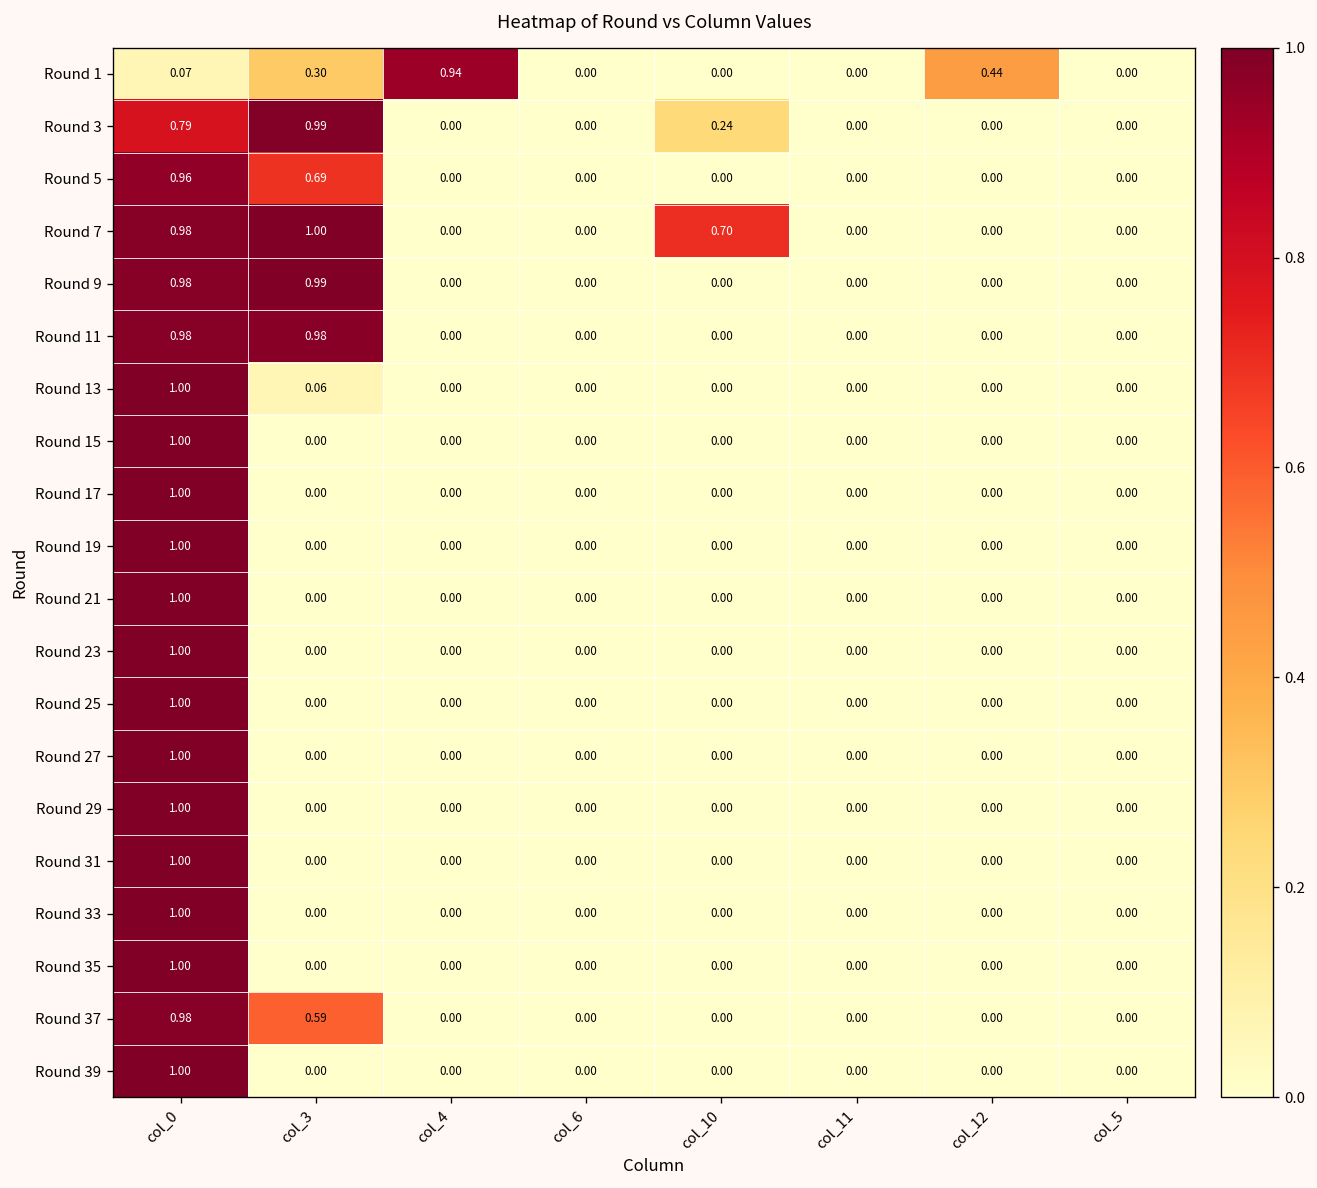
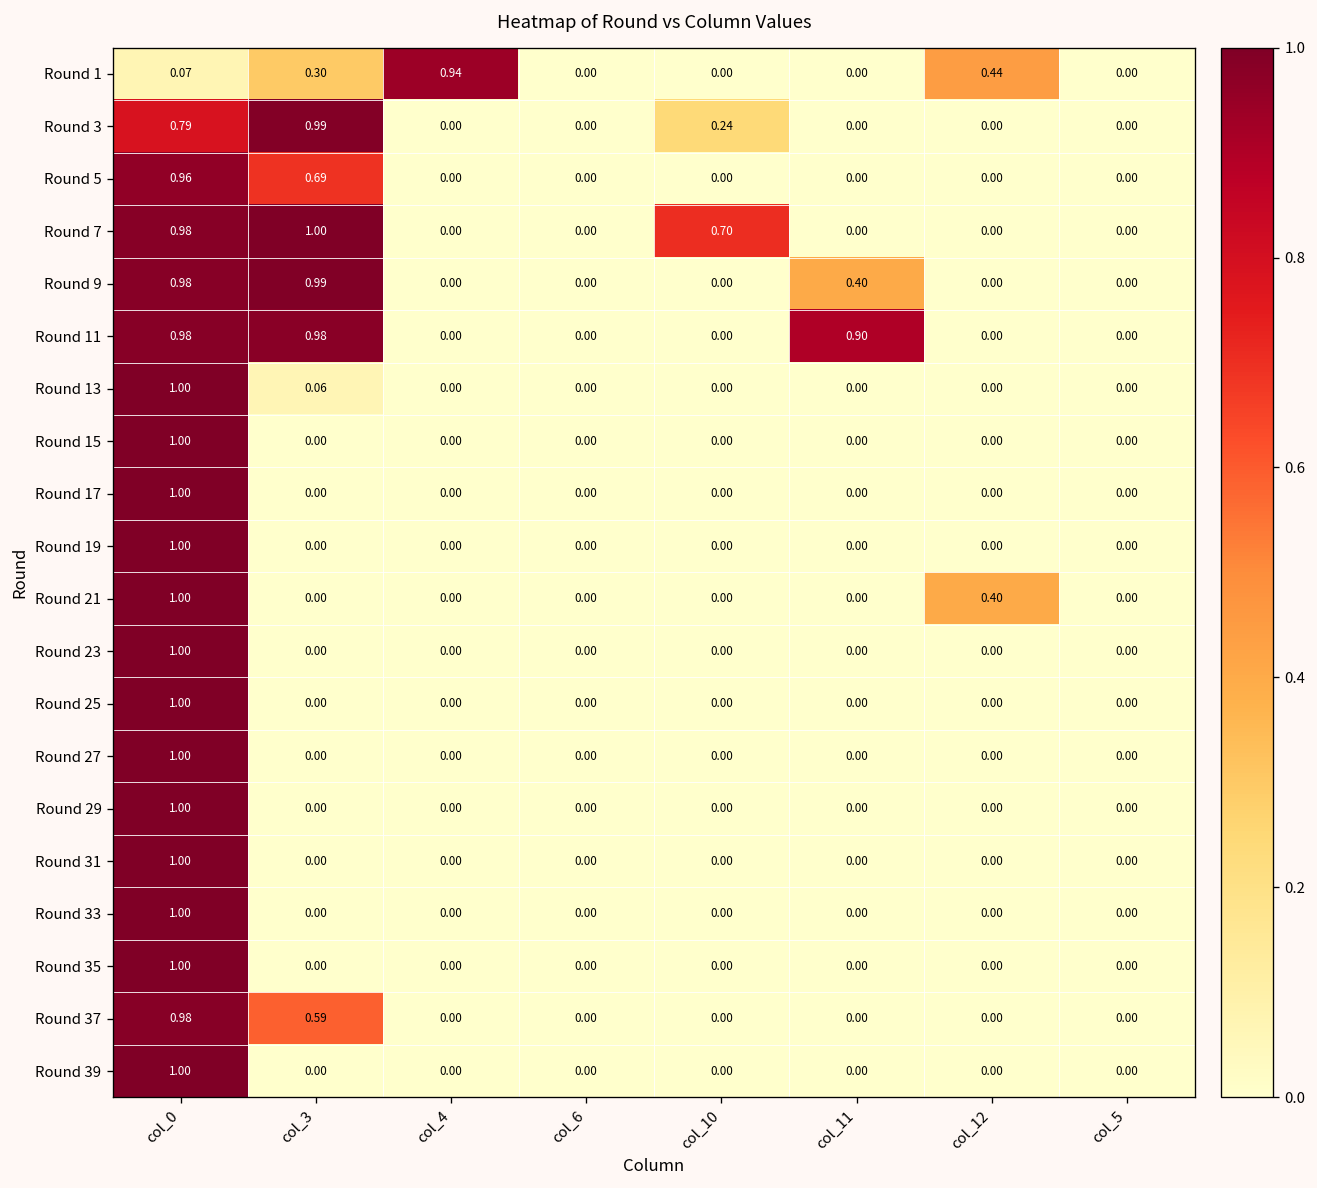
  {
    "Round 1": {
      "col_0": 0.07,
      "col_3": 0.30,
      "col_4": 0.94,
      "col_6": 0.00,
      "col_10": 0.00,
      "col_11": 0.00,
      "col_12": 0.44,
      "col_5": 0.00
    },
    "Round 3": {
      "col_0": 0.79,
      "col_3": 0.99,
      "col_4": 0.00,
      "col_6": 0.00,
      "col_10": 0.24,
      "col_11": 0.00,
      "col_12": 0.00,
      "col_5": 0.00
    },
    "Round 5": {
      "col_0": 0.96,
      "col_3": 0.69,
      "col_4": 0.00,
      "col_6": 0.00,
      "col_10": 0.00,
      "col_11": 0.00,
      "col_12": 0.00,
      "col_5": 0.00
    },
    "Round 7": {
      "col_0": 0.98,
      "col_3": 1.00,
      "col_4": 0.00,
      "col_6": 0.00,
      "col_10": 0.70,
      "col_11": 0.00,
      "col_12": 0.00,
      "col_5": 0.00
    },
    "Round 9": {
      "col_0": 0.98,
      "col_3": 0.99,
      "col_4": 0.00,
      "col_6": 0.00,
      "col_10": 0.00,
-     "col_11": 0.00,
+     "col_11": 0.40,
      "col_12": 0.00,
      "col_5": 0.00
    },
    "Round 11": {
      "col_0": 0.98,
      "col_3": 0.98,
      "col_4": 0.00,
      "col_6": 0.00,
      "col_10": 0.00,
-     "col_11": 0.00,
+     "col_11": 0.90,
      "col_12": 0.00,
      "col_5": 0.00
    },
    "Round 13": {
      "col_0": 1.00,
      "col_3": 0.06,
      "col_4": 0.00,
      "col_6": 0.00,
      "col_10": 0.00,
      "col_11": 0.00,
      "col_12": 0.00,
      "col_5": 0.00
    },
    "Round 15": {
      "col_0": 1.00,
      "col_3": 0.00,
      "col_4": 0.00,
      "col_6": 0.00,
      "col_10": 0.00,
      "col_11": 0.00,
      "col_12": 0.00,
      "col_5": 0.00
    },
    "Round 17": {
      "col_0": 1.00,
      "col_3": 0.00,
      "col_4": 0.00,
      "col_6": 0.00,
      "col_10": 0.00,
      "col_11": 0.00,
      "col_12": 0.00,
      "col_5": 0.00
    },
    "Round 19": {
      "col_0": 1.00,
      "col_3": 0.00,
      "col_4": 0.00,
      "col_6": 0.00,
      "col_10": 0.00,
      "col_11": 0.00,
      "col_12": 0.00,
      "col_5": 0.00
    },
    "Round 21": {
      "col_0": 1.00,
      "col_3": 0.00,
      "col_4": 0.00,
      "col_6": 0.00,
      "col_10": 0.00,
      "col_11": 0.00,
-     "col_12": 0.00,
+     "col_12": 0.40,
      "col_5": 0.00
    },
    "Round 23": {
      "col_0": 1.00,
      "col_3": 0.00,
      "col_4": 0.00,
      "col_6": 0.00,
      "col_10": 0.00,
      "col_11": 0.00,
      "col_12": 0.00,
      "col_5": 0.00
    },
    "Round 25": {
      "col_0": 1.00,
      "col_3": 0.00,
      "col_4": 0.00,
      "col_6": 0.00,
      "col_10": 0.00,
      "col_11": 0.00,
      "col_12": 0.00,
      "col_5": 0.00
    },
    "Round 27": {
      "col_0": 1.00,
      "col_3": 0.00,
      "col_4": 0.00,
      "col_6": 0.00,
      "col_10": 0.00,
      "col_11": 0.00,
      "col_12": 0.00,
      "col_5": 0.00
    },
    "Round 29": {
      "col_0": 1.00,
      "col_3": 0.00,
      "col_4": 0.00,
      "col_6": 0.00,
      "col_10": 0.00,
      "col_11": 0.00,
      "col_12": 0.00,
      "col_5": 0.00
    },
    "Round 31": {
      "col_0": 1.00,
      "col_3": 0.00,
      "col_4": 0.00,
      "col_6": 0.00,
      "col_10": 0.00,
      "col_11": 0.00,
      "col_12": 0.00,
      "col_5": 0.00
    },
    "Round 33": {
      "col_0": 1.00,
      "col_3": 0.00,
      "col_4": 0.00,
      "col_6": 0.00,
      "col_10": 0.00,
      "col_11": 0.00,
      "col_12": 0.00,
      "col_5": 0.00
    },
    "Round 35": {
      "col_0": 1.00,
      "col_3": 0.00,
      "col_4": 0.00,
      "col_6": 0.00,
      "col_10": 0.00,
      "col_11": 0.00,
      "col_12": 0.00,
      "col_5": 0.00
    },
    "Round 37": {
      "col_0": 0.98,
      "col_3": 0.59,
      "col_4": 0.00,
      "col_6": 0.00,
      "col_10": 0.00,
      "col_11": 0.00,
      "col_12": 0.00,
      "col_5": 0.00
    },
    "Round 39": {
      "col_0": 1.00,
      "col_3": 0.00,
      "col_4": 0.00,
      "col_6": 0.00,
      "col_10": 0.00,
      "col_11": 0.00,
      "col_12": 0.00,
      "col_5": 0.00
    }
  }
